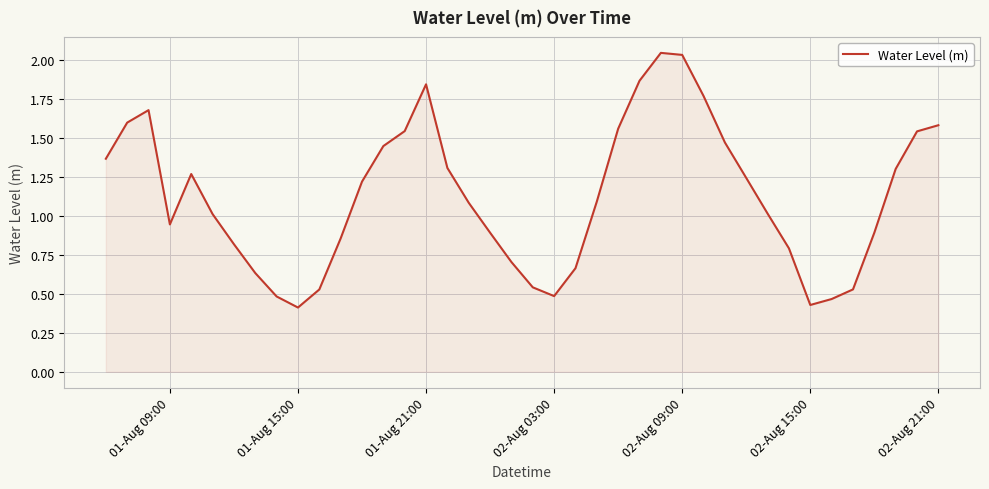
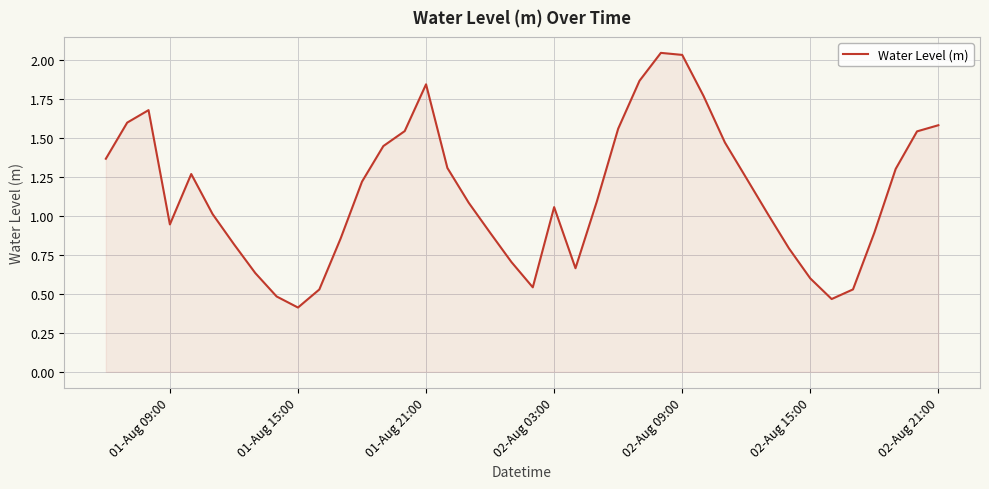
  {
    "01-Aug 09:00": 0.95,
    "01-Aug 15:00": 0.41,
    "01-Aug 21:00": 1.84,
-   "02-Aug 03:00": 0.49,
+   "02-Aug 03:00": 1.06,
    "02-Aug 09:00": 2.03,
-   "02-Aug 15:00": 0.43,
+   "02-Aug 15:00": 0.60,
    "02-Aug 21:00": 1.58
  }
